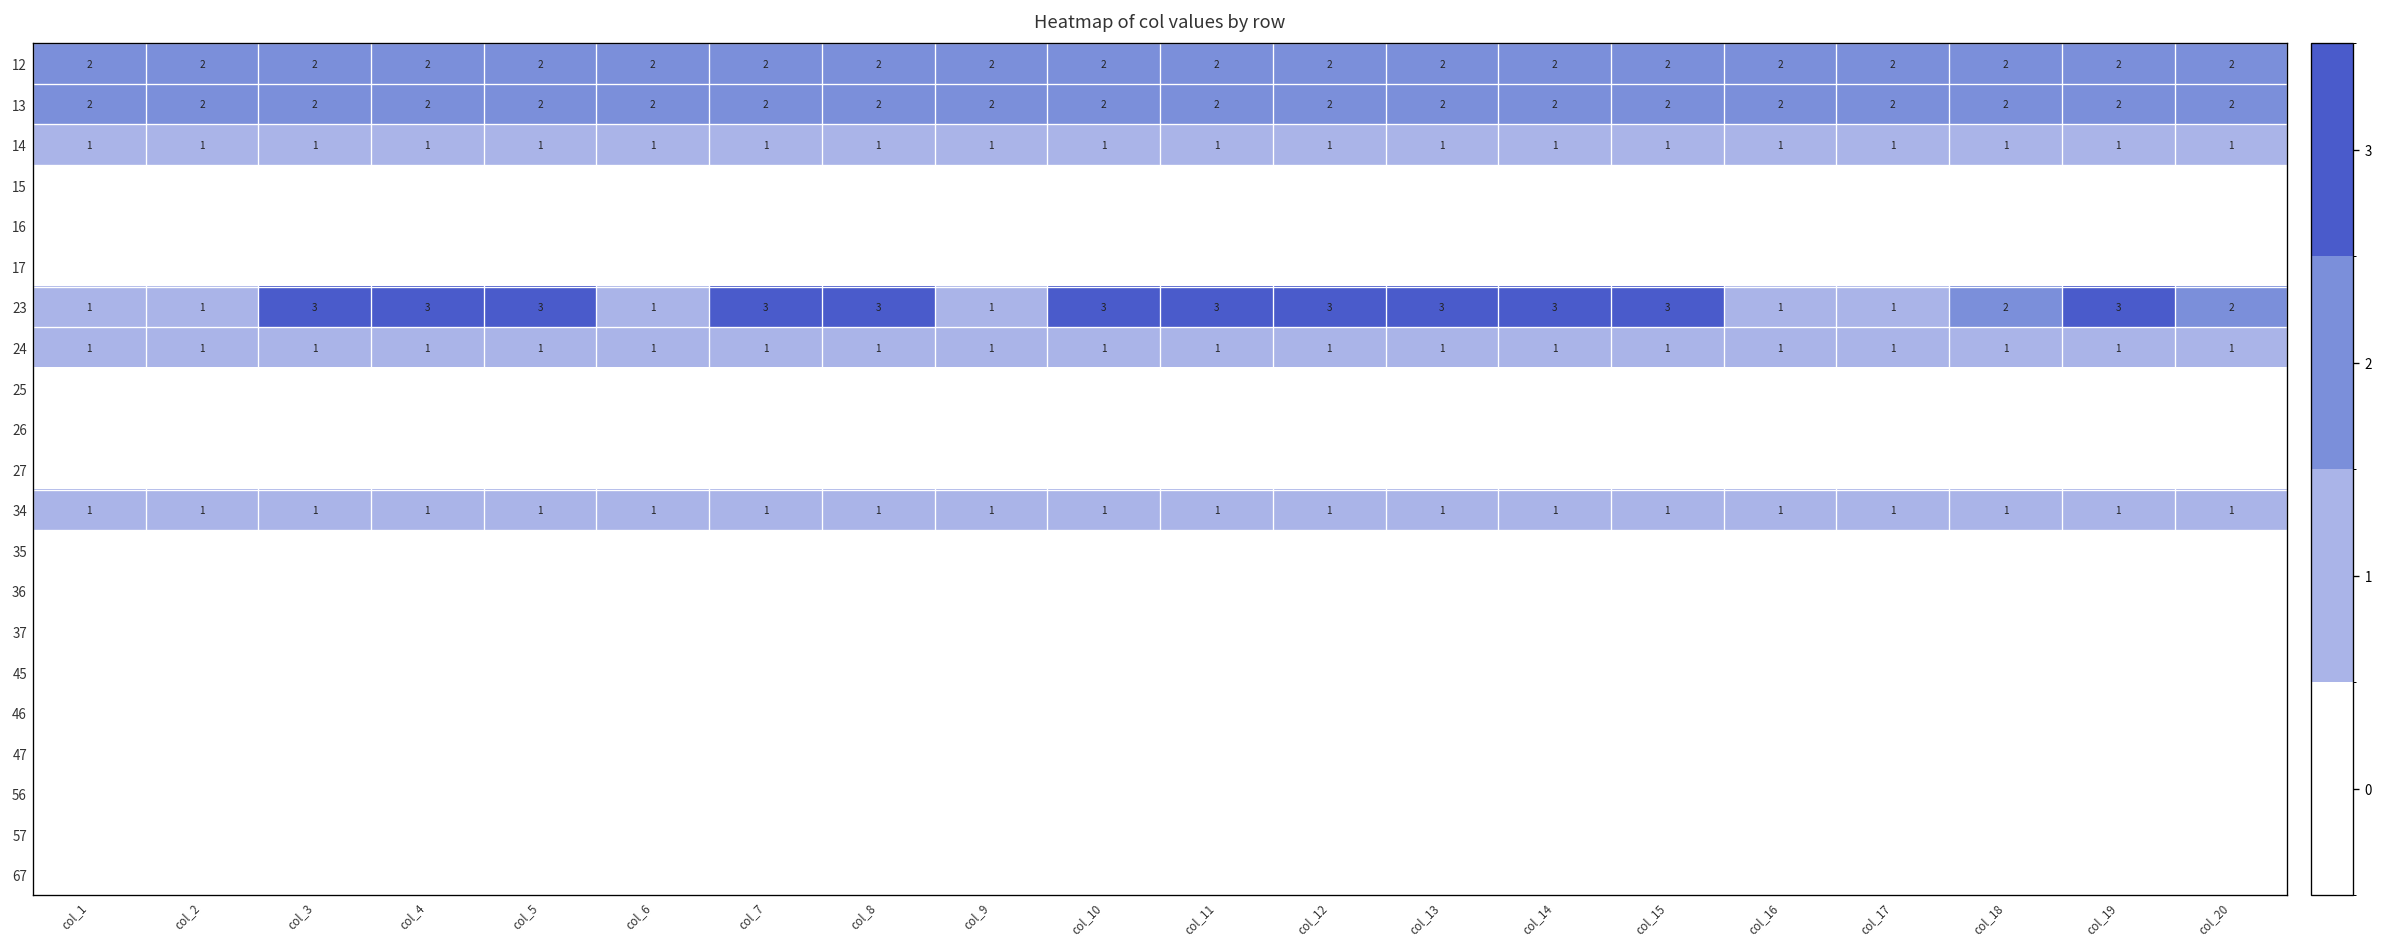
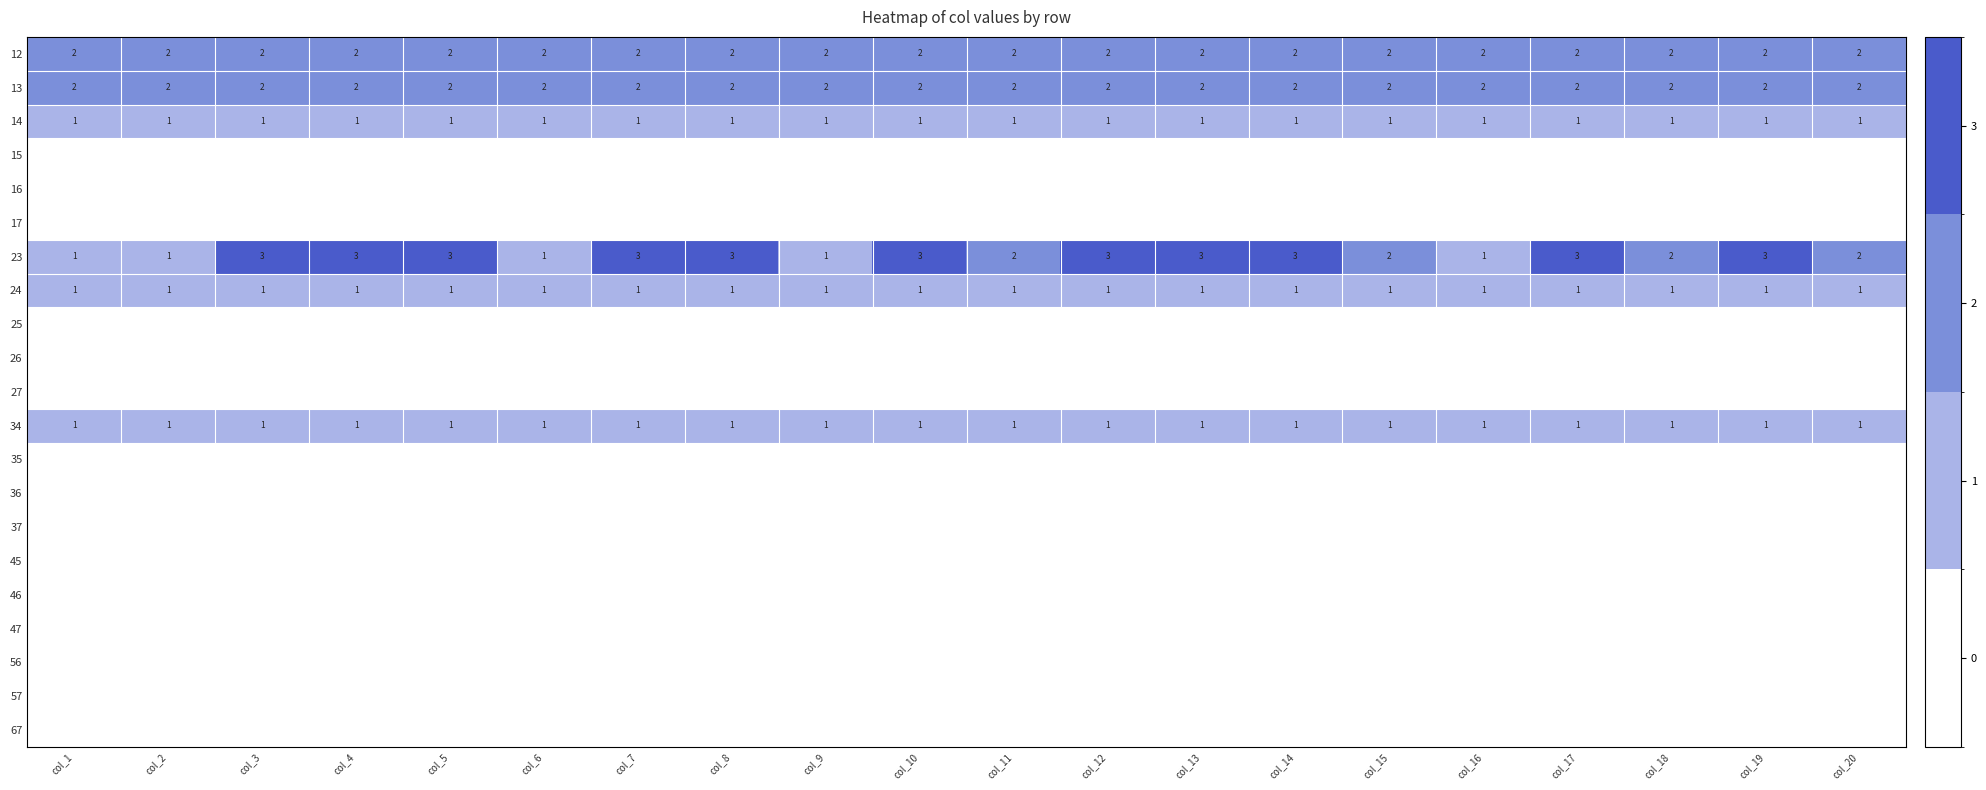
  {
    "12": {
      "col_1": 2,
      "col_2": 2,
      "col_3": 2,
      "col_4": 2,
      "col_5": 2,
      "col_6": 2,
      "col_7": 2,
      "col_8": 2,
      "col_9": 2,
      "col_10": 2,
      "col_11": 2,
      "col_12": 2,
      "col_13": 2,
      "col_14": 2,
      "col_15": 2,
      "col_16": 2,
      "col_17": 2,
      "col_18": 2,
      "col_19": 2,
      "col_20": 2
    },
    "13": {
      "col_1": 2,
      "col_2": 2,
      "col_3": 2,
      "col_4": 2,
      "col_5": 2,
      "col_6": 2,
      "col_7": 2,
      "col_8": 2,
      "col_9": 2,
      "col_10": 2,
      "col_11": 2,
      "col_12": 2,
      "col_13": 2,
      "col_14": 2,
      "col_15": 2,
      "col_16": 2,
      "col_17": 2,
      "col_18": 2,
      "col_19": 2,
      "col_20": 2
    },
    "14": {
      "col_1": 1,
      "col_2": 1,
      "col_3": 1,
      "col_4": 1,
      "col_5": 1,
      "col_6": 1,
      "col_7": 1,
      "col_8": 1,
      "col_9": 1,
      "col_10": 1,
      "col_11": 1,
      "col_12": 1,
      "col_13": 1,
      "col_14": 1,
      "col_15": 1,
      "col_16": 1,
      "col_17": 1,
      "col_18": 1,
      "col_19": 1,
      "col_20": 1
    },
    "23": {
      "col_1": 1,
      "col_2": 1,
      "col_3": 3,
      "col_4": 3,
      "col_5": 3,
      "col_6": 1,
      "col_7": 3,
      "col_8": 3,
      "col_9": 1,
      "col_10": 3,
-     "col_11": 3,
+     "col_11": 2,
      "col_12": 3,
      "col_13": 3,
      "col_14": 3,
-     "col_15": 3,
+     "col_15": 2,
      "col_16": 1,
-     "col_17": 1,
+     "col_17": 3,
      "col_18": 2,
      "col_19": 3,
      "col_20": 2
    },
    "24": {
      "col_1": 1,
      "col_2": 1,
      "col_3": 1,
      "col_4": 1,
      "col_5": 1,
      "col_6": 1,
      "col_7": 1,
      "col_8": 1,
      "col_9": 1,
      "col_10": 1,
      "col_11": 1,
      "col_12": 1,
      "col_13": 1,
      "col_14": 1,
      "col_15": 1,
      "col_16": 1,
      "col_17": 1,
      "col_18": 1,
      "col_19": 1,
      "col_20": 1
    },
    "34": {
      "col_1": 1,
      "col_2": 1,
      "col_3": 1,
      "col_4": 1,
      "col_5": 1,
      "col_6": 1,
      "col_7": 1,
      "col_8": 1,
      "col_9": 1,
      "col_10": 1,
      "col_11": 1,
      "col_12": 1,
      "col_13": 1,
      "col_14": 1,
      "col_15": 1,
      "col_16": 1,
      "col_17": 1,
      "col_18": 1,
      "col_19": 1,
      "col_20": 1
    }
  }
